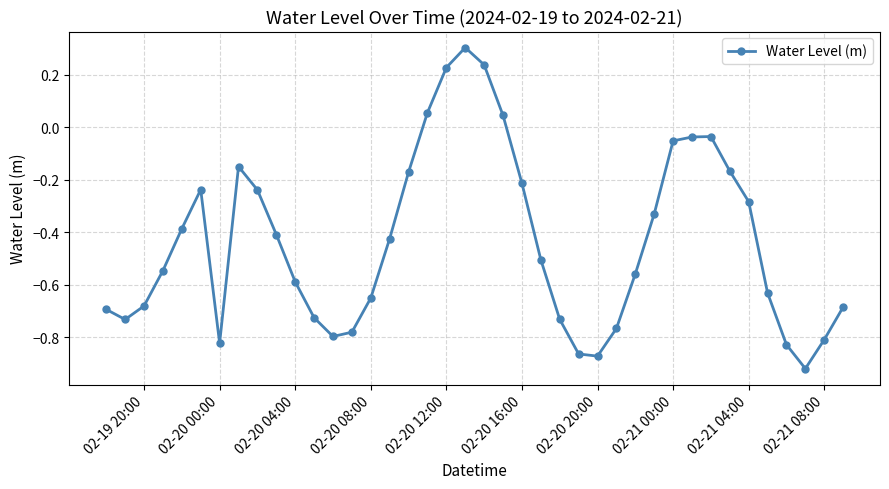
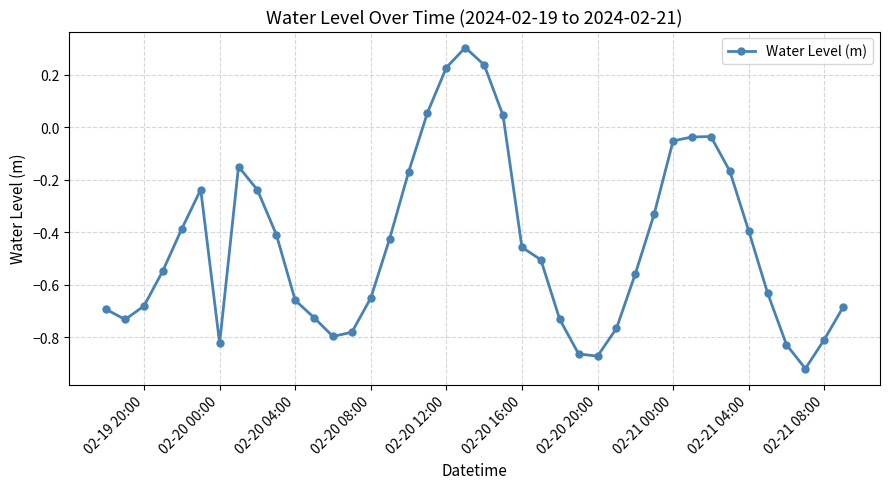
  {
    "02-19 20:00": -0.68,
    "02-20 00:00": -0.82,
-   "02-20 04:00": -0.59,
+   "02-20 04:00": -0.66,
    "02-20 08:00": -0.65,
    "02-20 12:00": 0.23,
-   "02-20 16:00": -0.21,
+   "02-20 16:00": -0.46,
    "02-20 20:00": -0.87,
    "02-21 00:00": -0.05,
-   "02-21 04:00": -0.28,
+   "02-21 04:00": -0.39,
    "02-21 08:00": -0.81
  }
